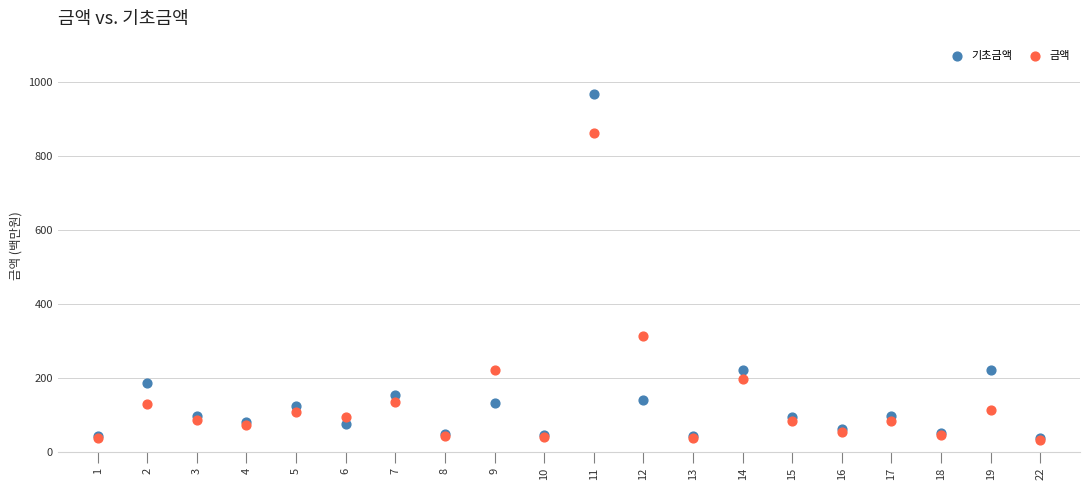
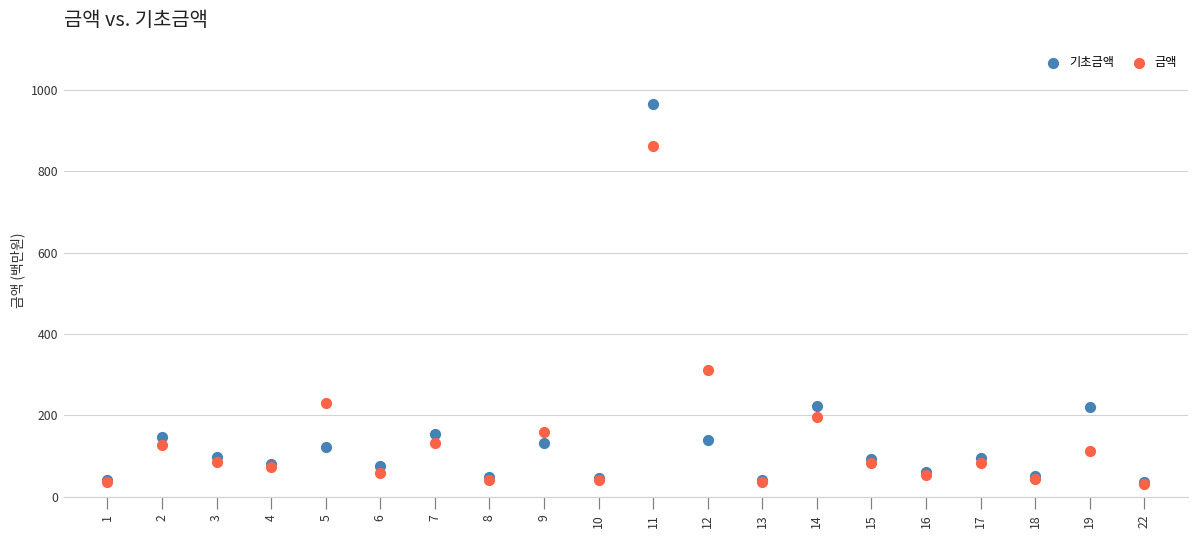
  {
    "기초금액": {
-     "2": 190
+     "2": 150
    },
    "금액": {
-     "5": 110,
-     "6": 90,
-     "9": 220
+     "5": 230,
+     "6": 60,
+     "9": 160
    }
  }
